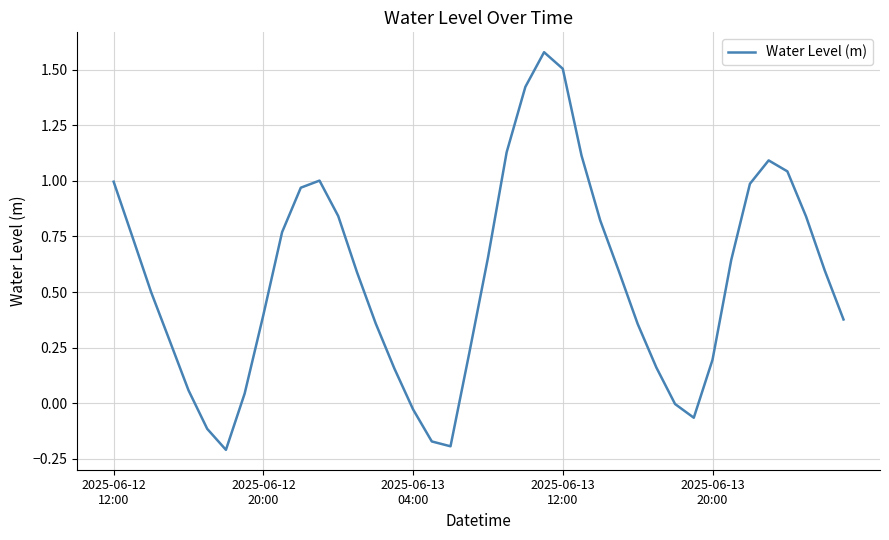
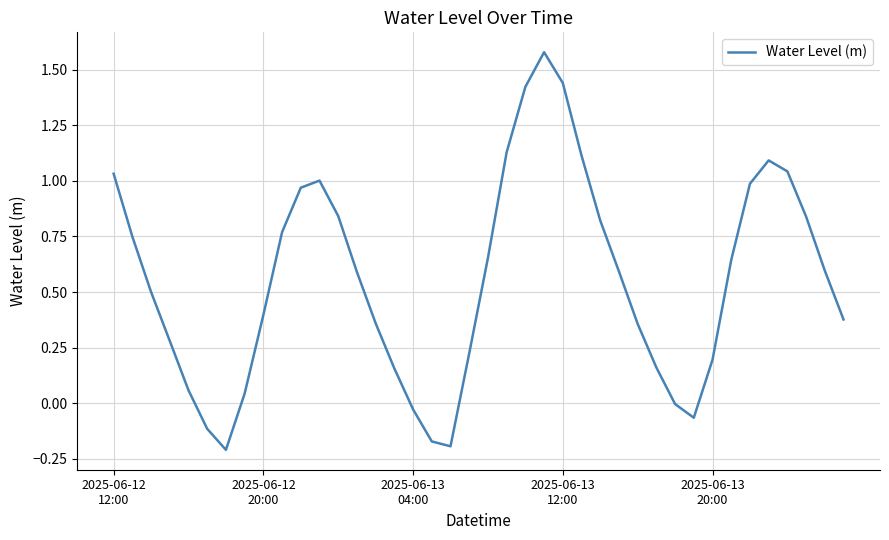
  {
-   "2025-06-12 12:00": 1.00,
+   "2025-06-12 12:00": 1.03,
    "2025-06-12 20:00": 0.40,
    "2025-06-13 04:00": -0.03,
-   "2025-06-13 12:00": 1.51,
+   "2025-06-13 12:00": 1.44,
    "2025-06-13 20:00": 0.19
  }
